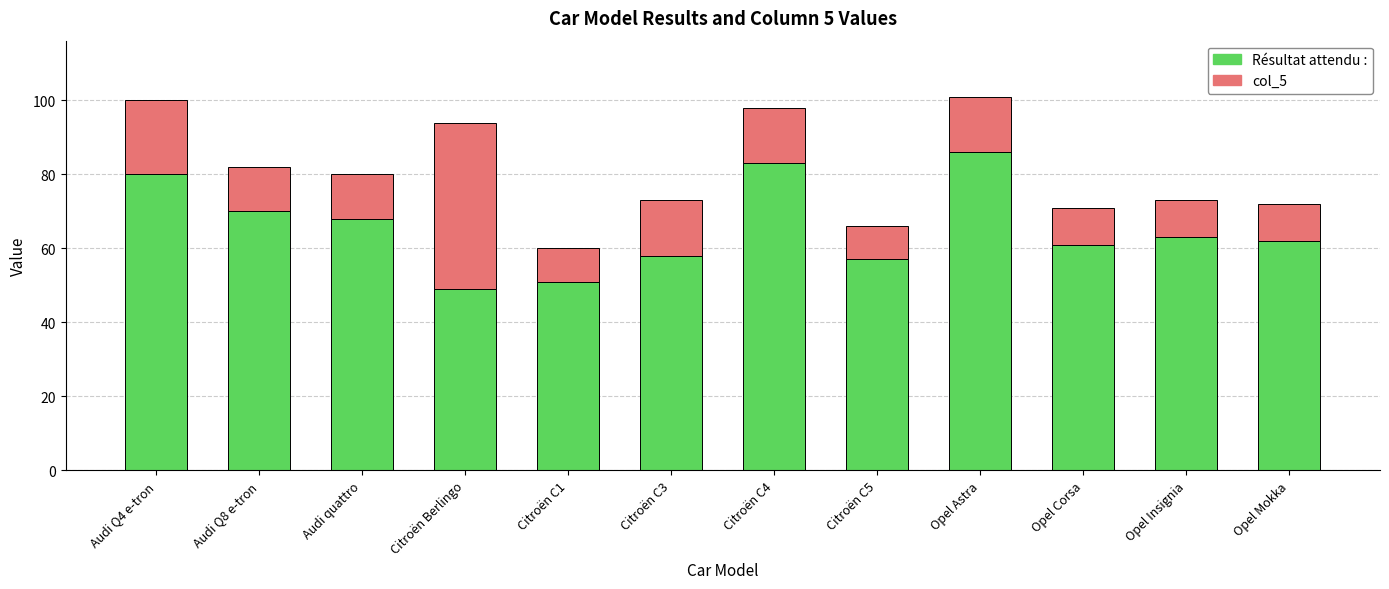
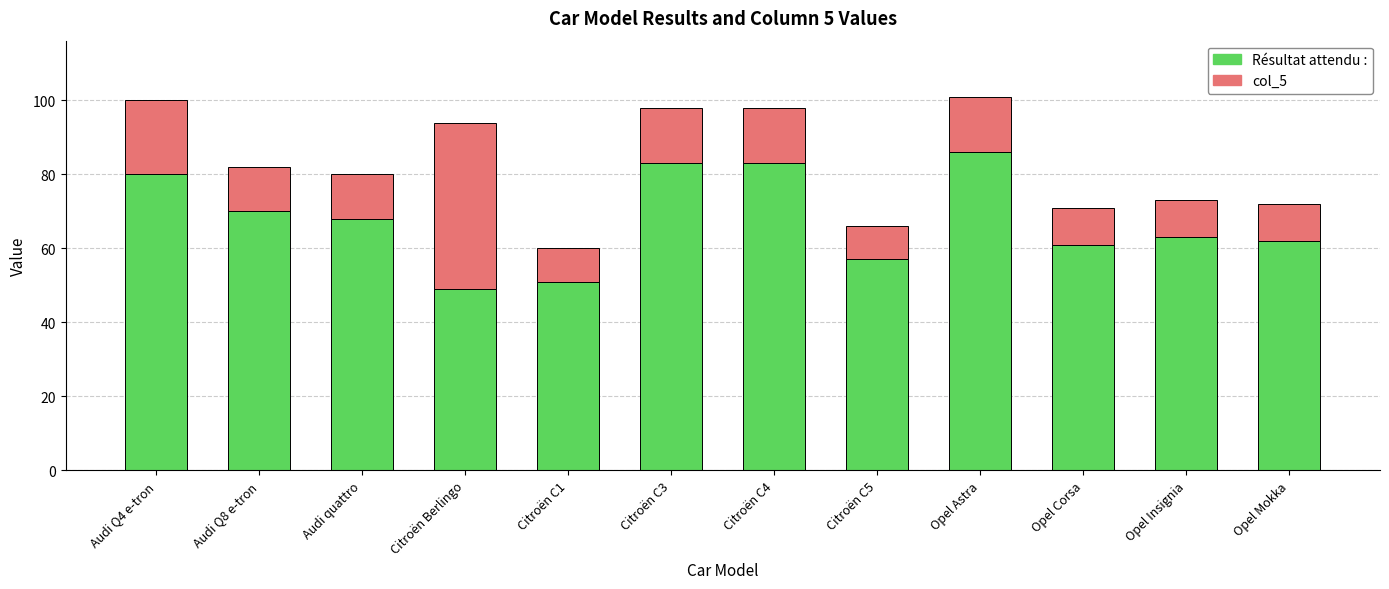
  {
    "Résultat attendu :": {
      "Audi Q4 e-tron": 80,
      "Audi Q8 e-tron": 70,
      "Audi quattro": 68,
      "Citroën Berlingo": 49,
      "Citroën C1": 51,
-     "Citroën C3": 58,
+     "Citroën C3": 83,
      "Citroën C4": 83,
      "Citroën C5": 57,
      "Opel Astra": 86,
      "Opel Corsa": 61,
      "Opel Insignia": 63,
      "Opel Mokka": 62
    },
    "col_5": {
      "Audi Q4 e-tron": 20,
      "Audi Q8 e-tron": 12,
      "Audi quattro": 12,
      "Citroën Berlingo": 45,
      "Citroën C1": 9,
      "Citroën C3": 15,
      "Citroën C4": 15,
      "Citroën C5": 9,
      "Opel Astra": 15,
      "Opel Corsa": 10,
      "Opel Insignia": 10,
      "Opel Mokka": 10
    }
  }
